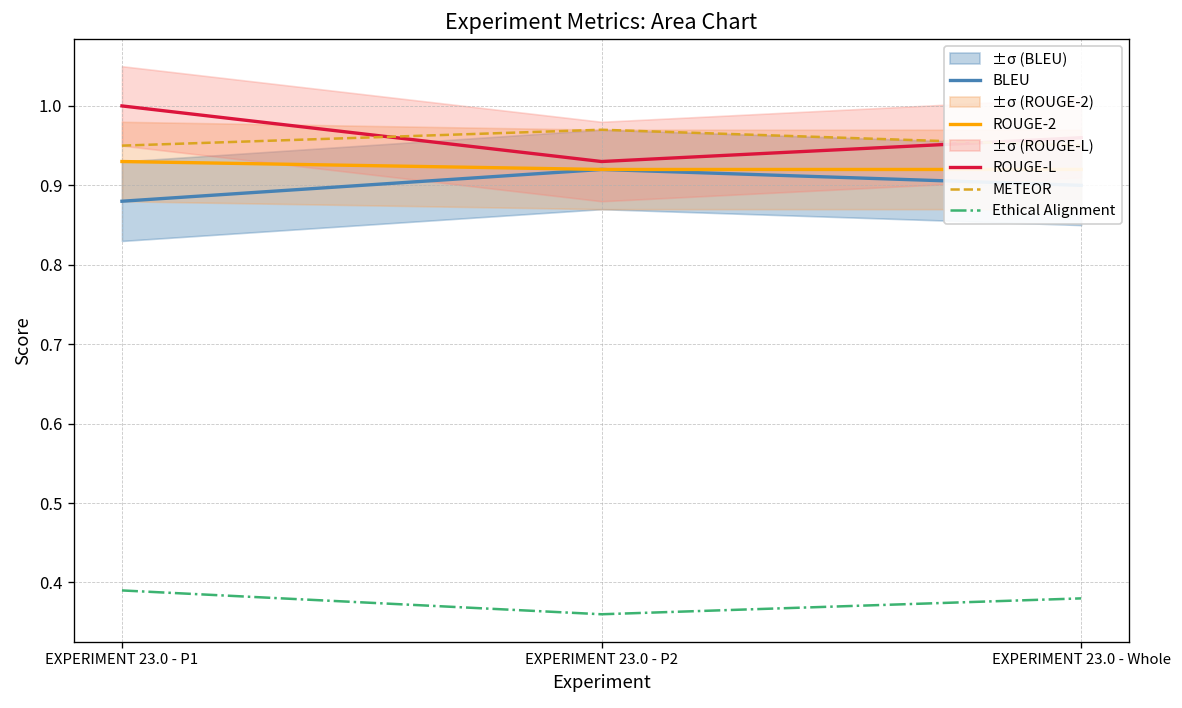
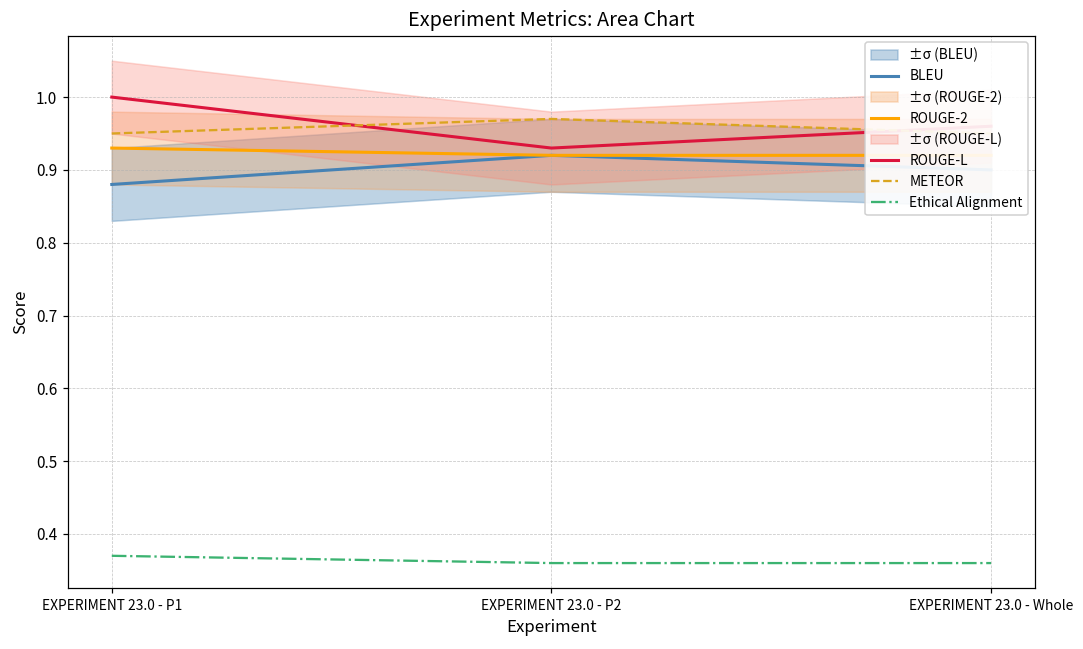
  {
    "ROUGE-L": {
      "EXPERIMENT 23.0 - P1": 1.00,
      "EXPERIMENT 23.0 - P2": 0.93
    },
    "Ethical Alignment": {
-     "EXPERIMENT 23.0 - P1": 0.39,
+     "EXPERIMENT 23.0 - P1": 0.37,
      "EXPERIMENT 23.0 - P2": 0.36,
-     "EXPERIMENT 23.0 - Whole": 0.38
+     "EXPERIMENT 23.0 - Whole": 0.36
    }
  }
